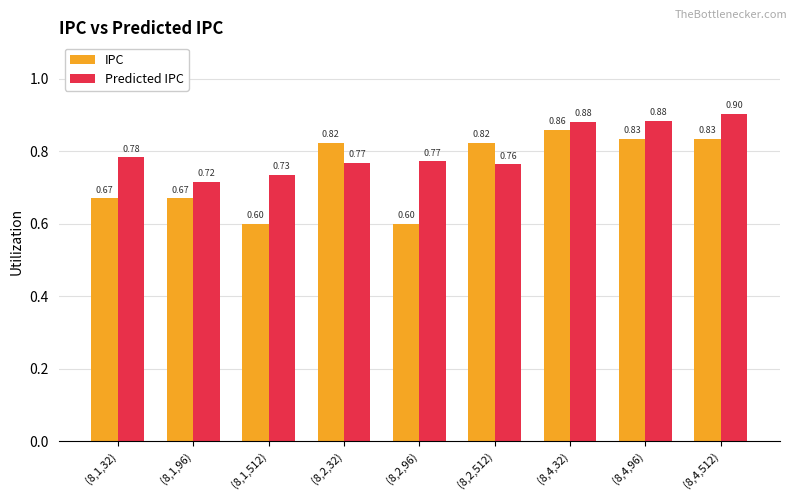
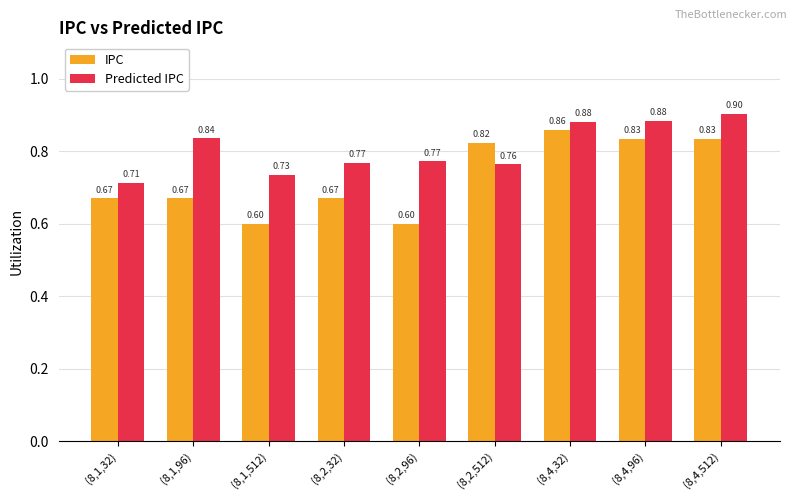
  {
    "IPC": {
      "(8,1,32)": 0.67,
      "(8,1,96)": 0.67,
      "(8,1,512)": 0.60,
-     "(8,2,32)": 0.82,
+     "(8,2,32)": 0.67,
      "(8,2,96)": 0.60,
      "(8,2,512)": 0.82,
      "(8,4,32)": 0.86,
      "(8,4,96)": 0.83,
      "(8,4,512)": 0.83
    },
    "Predicted IPC": {
-     "(8,1,32)": 0.78,
-     "(8,1,96)": 0.72,
+     "(8,1,32)": 0.71,
+     "(8,1,96)": 0.84,
      "(8,1,512)": 0.73,
      "(8,2,32)": 0.77,
      "(8,2,96)": 0.77,
      "(8,2,512)": 0.76,
      "(8,4,32)": 0.88,
      "(8,4,96)": 0.88,
      "(8,4,512)": 0.90
    }
  }
